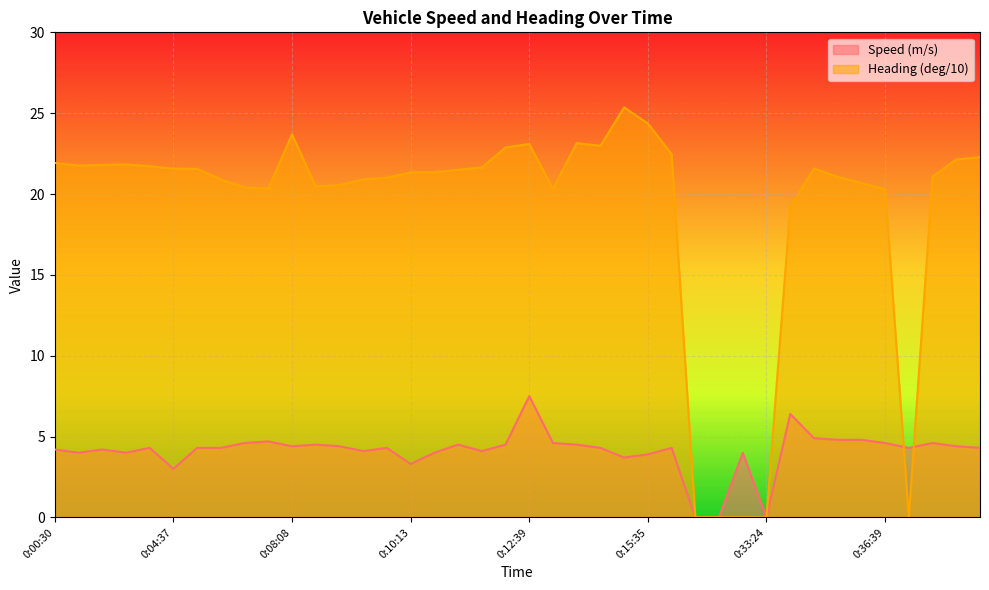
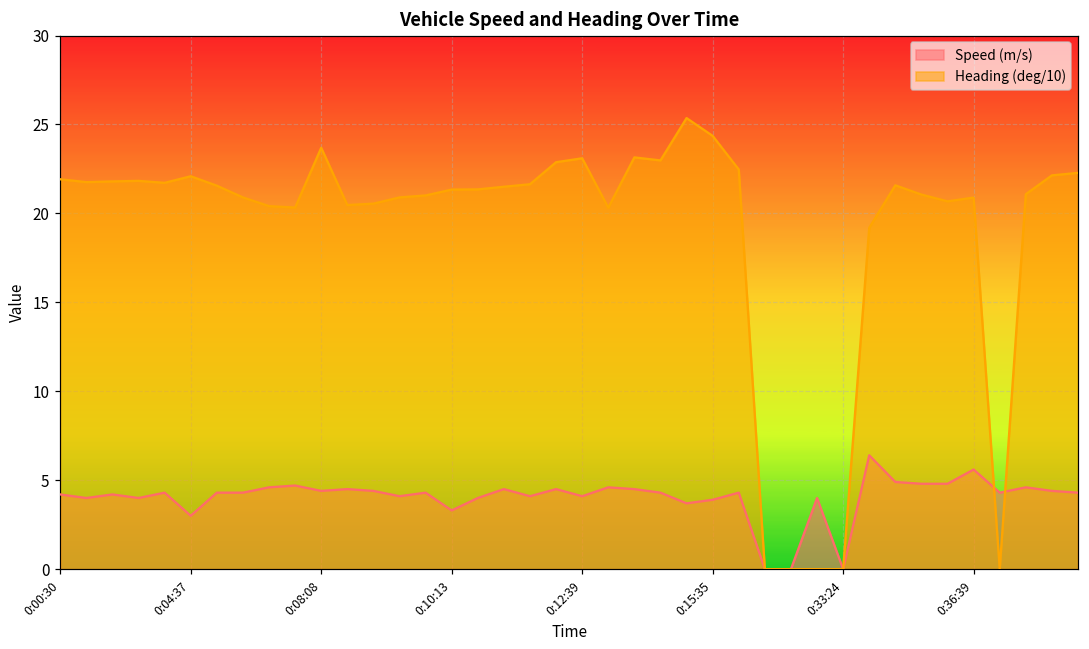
  {
    "Speed (m/s)": {
      "0:00:30": 4.2,
      "0:04:37": 3.0,
      "0:08:08": 4.4,
      "0:10:13": 3.3,
-     "0:12:39": 7.5,
+     "0:12:39": 4.1,
      "0:15:35": 3.9,
-     "0:36:39": 4.6
+     "0:36:39": 5.6
    },
    "Heading (deg/10)": {
      "0:00:30": 21.9,
-     "0:04:37": 21.6,
+     "0:04:37": 22.1,
      "0:08:08": 23.7,
      "0:10:13": 21.3,
      "0:12:39": 23.1,
      "0:15:35": 24.4,
-     "0:36:39": 20.3
+     "0:36:39": 20.9
    }
  }
